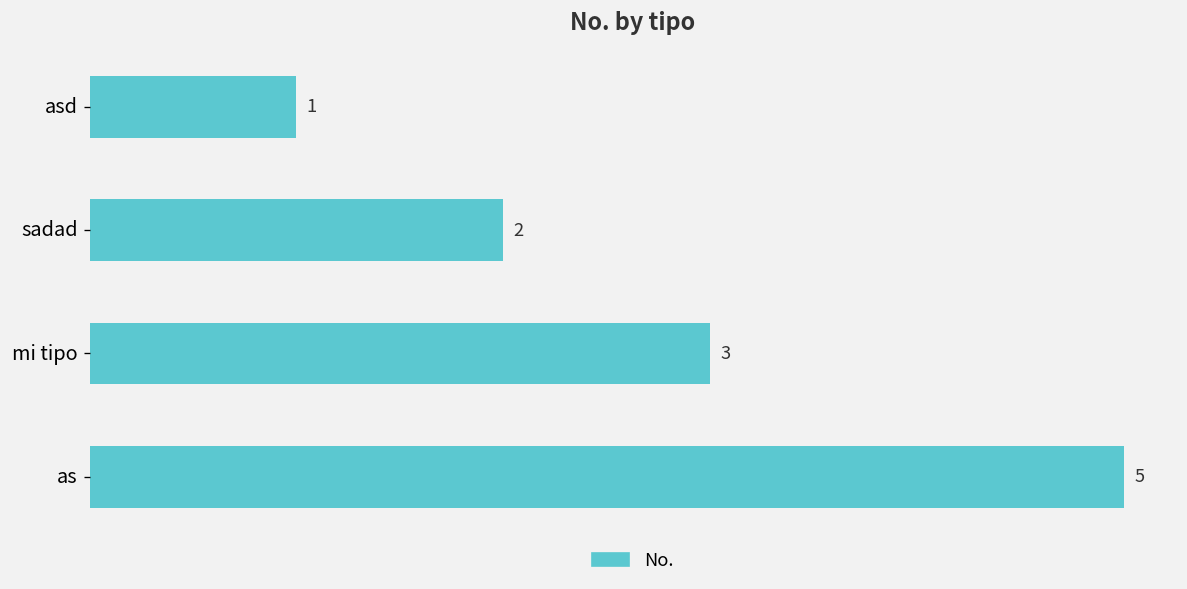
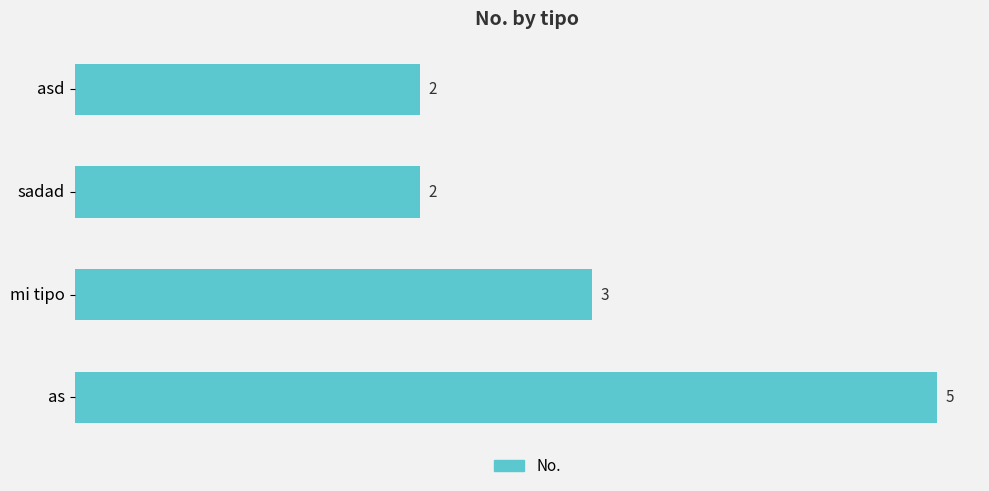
  {
-   "asd": 1,
+   "asd": 2,
    "sadad": 2,
    "mi tipo": 3,
    "as": 5
  }
